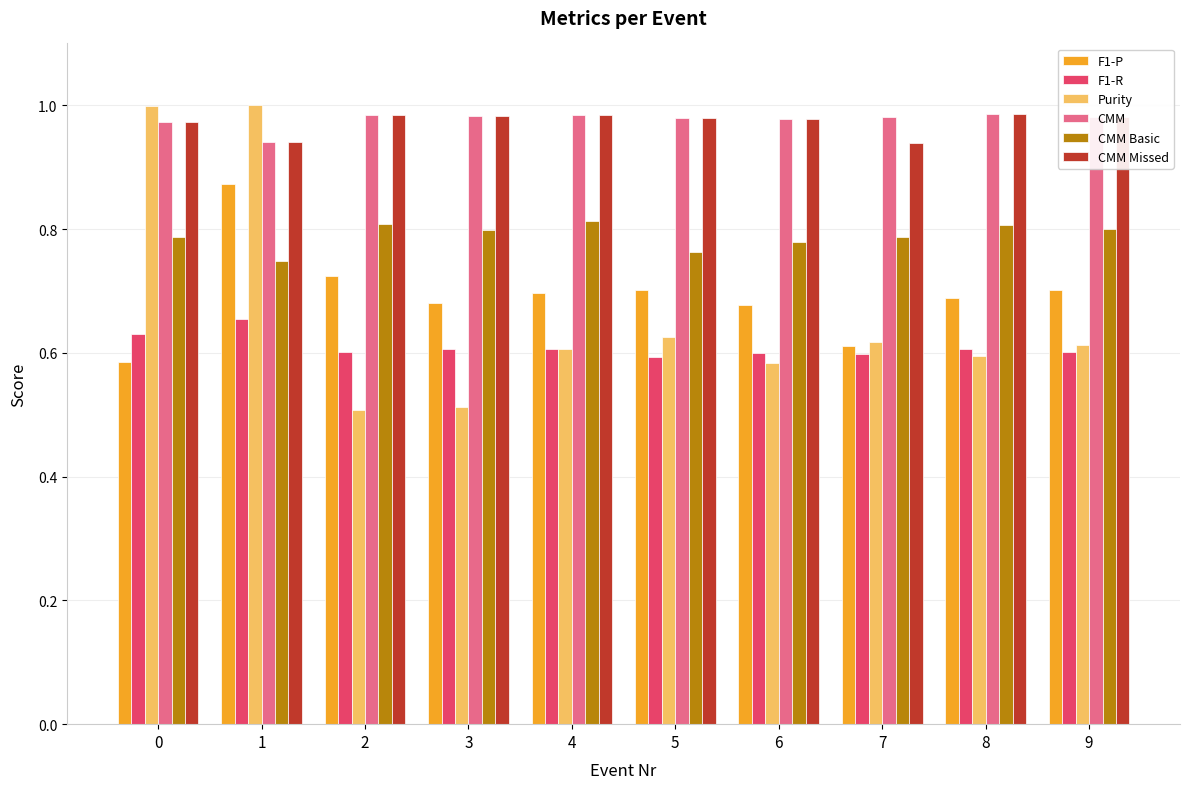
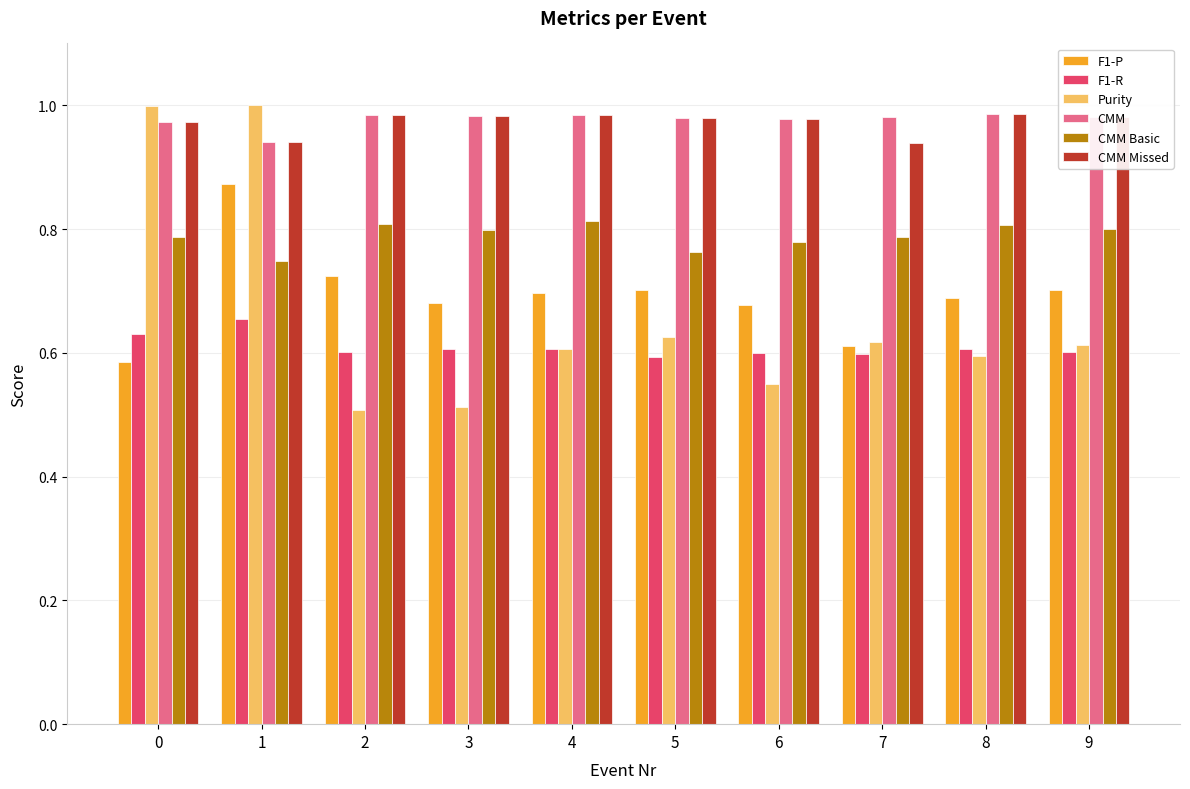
  {
    "F1-P": {
      "0": 0.59,
      "1": 0.87,
      "2": 0.72,
      "3": 0.68,
      "4": 0.70,
      "5": 0.70,
      "6": 0.68,
      "7": 0.61,
      "8": 0.69,
      "9": 0.70
    },
    "Purity": {
      "0": 1.00,
      "1": 1.00,
      "2": 0.51,
      "3": 0.51,
      "4": 0.61,
      "5": 0.63,
-     "6": 0.58,
+     "6": 0.55,
      "7": 0.62,
      "8": 0.59,
      "9": 0.61
    },
    "CMM Basic": {
      "0": 0.79,
      "1": 0.75,
      "2": 0.81,
      "3": 0.80,
      "4": 0.81,
      "5": 0.76,
      "6": 0.78,
      "7": 0.79,
      "8": 0.81,
      "9": 0.80
    },
    "CMM Missed": {
      "0": 0.97,
      "1": 0.94,
      "2": 0.98,
      "3": 0.98,
      "4": 0.98,
      "5": 0.98,
      "6": 0.98,
      "7": 0.94,
      "8": 0.99
    }
  }
